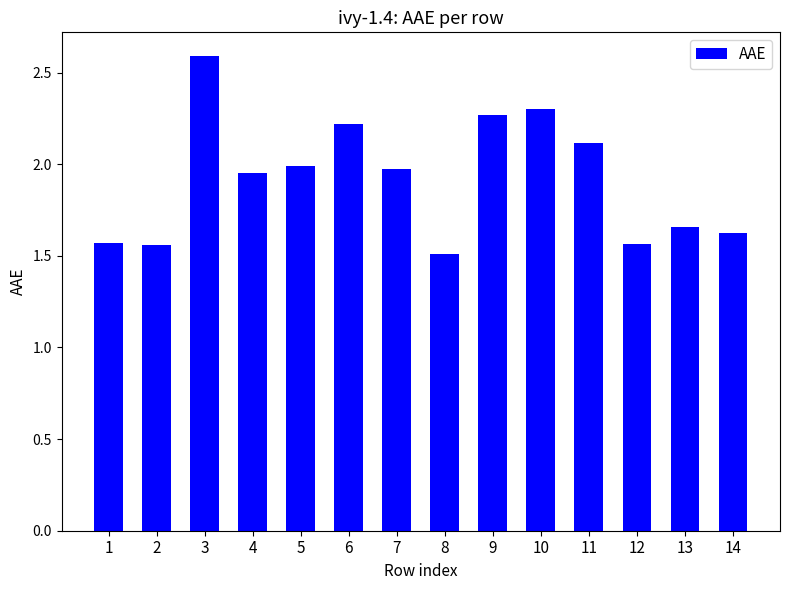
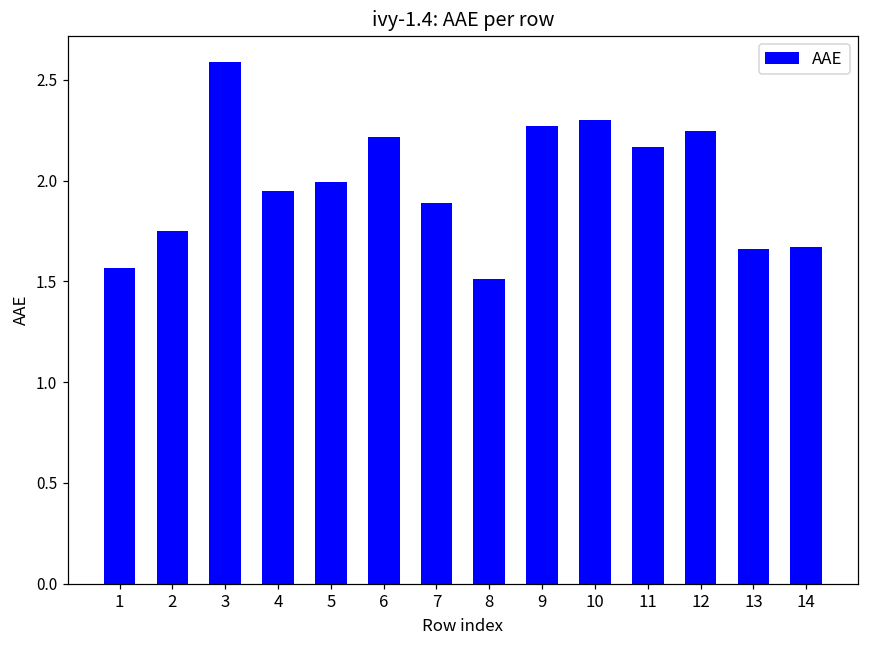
  {
    "1": 1.57,
-   "2": 1.56,
+   "2": 1.75,
    "3": 2.59,
    "4": 1.95,
    "5": 1.99,
    "6": 2.22,
-   "7": 1.97,
+   "7": 1.89,
    "8": 1.51,
    "9": 2.27,
    "10": 2.30,
-   "11": 2.11,
-   "12": 1.57,
+   "11": 2.17,
+   "12": 2.24,
    "13": 1.66,
-   "14": 1.63
+   "14": 1.67
  }
